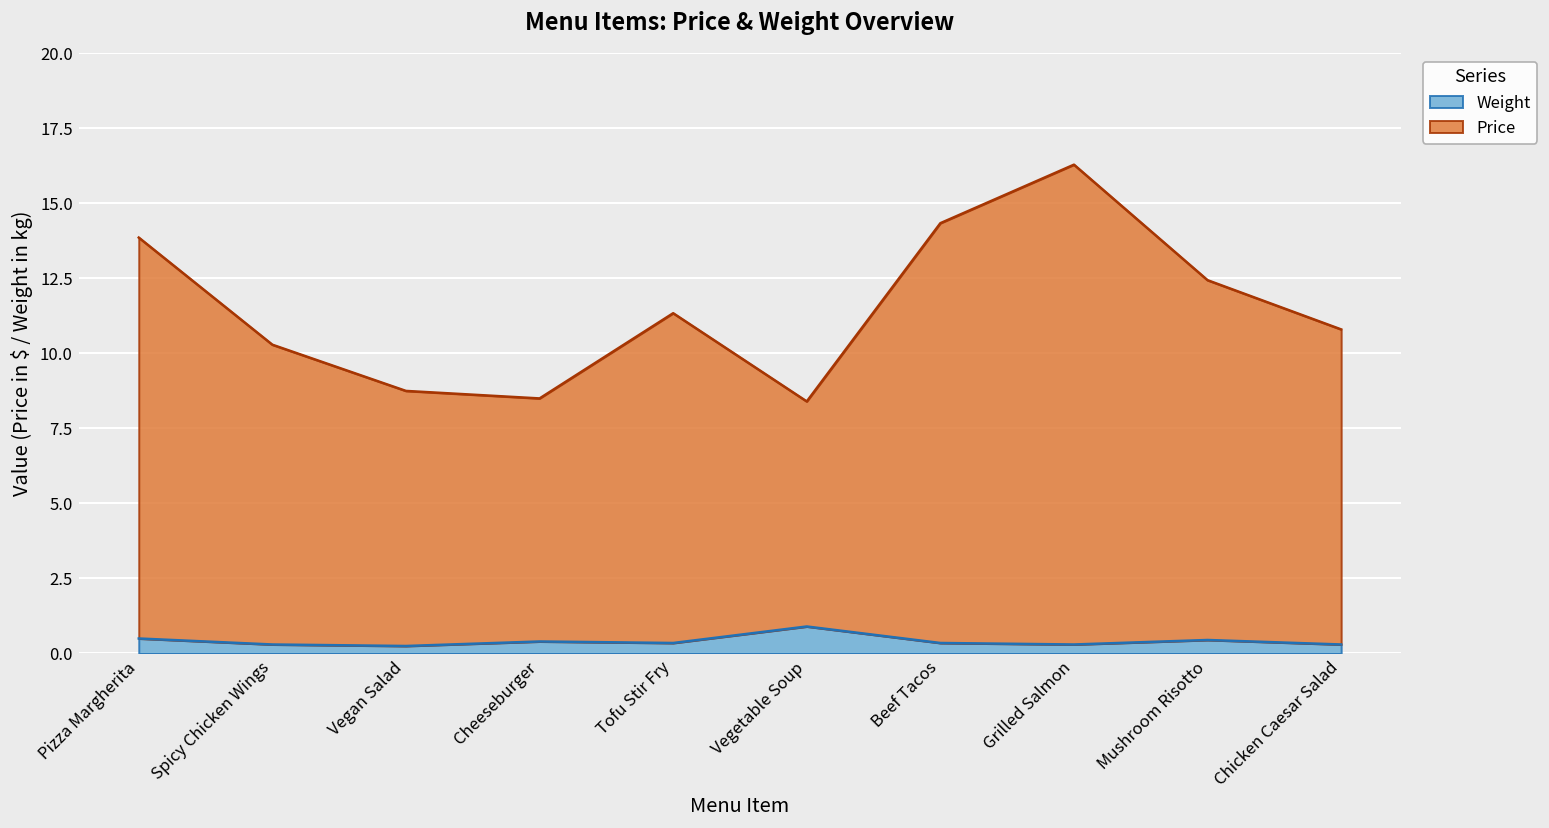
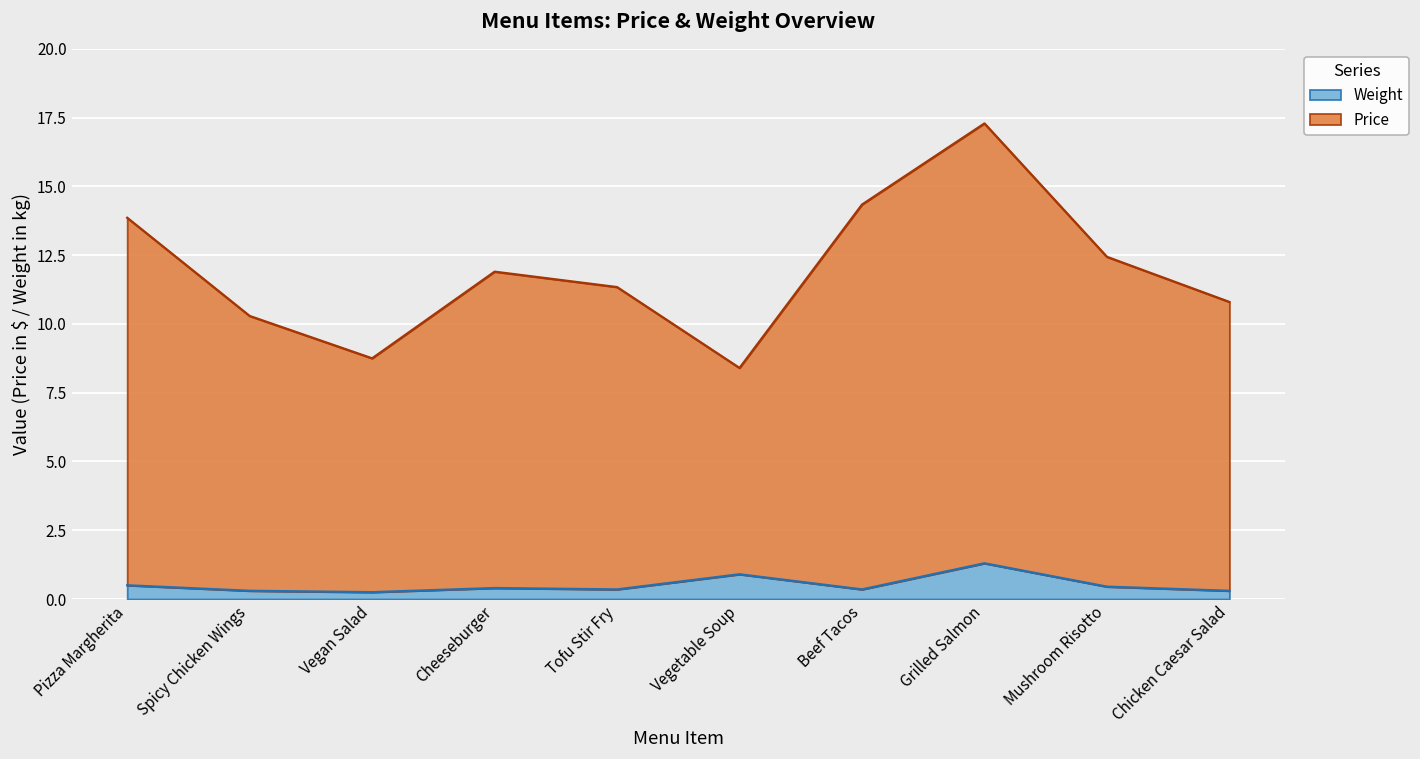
  {
    "Weight": {
      "Pizza Margherita": 0.5,
      "Spicy Chicken Wings": 0.3,
      "Vegan Salad": 0.3,
      "Cheeseburger": 0.4,
      "Tofu Stir Fry": 0.4,
      "Vegetable Soup": 0.9,
      "Beef Tacos": 0.4,
-     "Grilled Salmon": 0.3,
+     "Grilled Salmon": 1.3,
      "Mushroom Risotto": 0.5,
      "Chicken Caesar Salad": 0.3
    },
    "Price": {
      "Pizza Margherita": 13.4,
      "Spicy Chicken Wings": 10.0,
      "Vegan Salad": 8.5,
-     "Cheeseburger": 8.1,
+     "Cheeseburger": 11.5,
      "Tofu Stir Fry": 11.0,
      "Vegetable Soup": 7.5,
      "Beef Tacos": 14.0,
      "Grilled Salmon": 16.0,
      "Mushroom Risotto": 12.0,
      "Chicken Caesar Salad": 10.5
    }
  }
